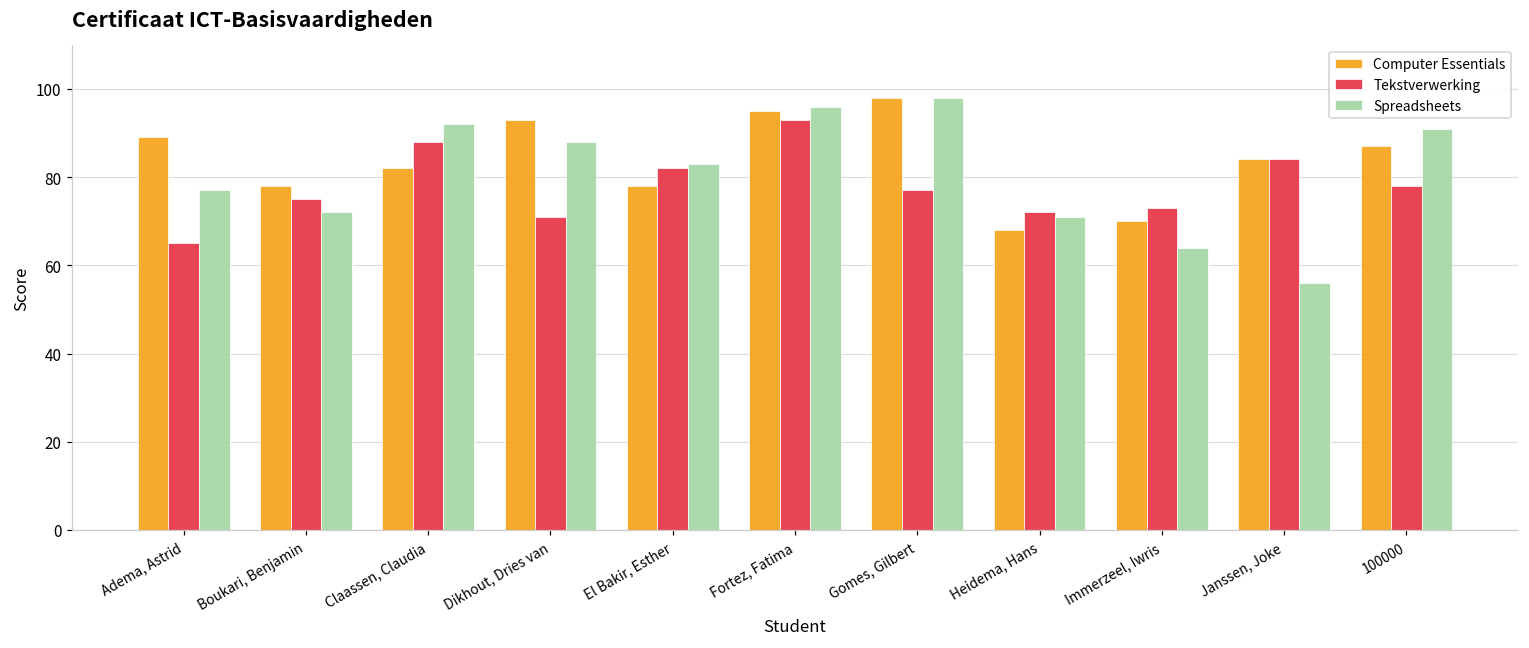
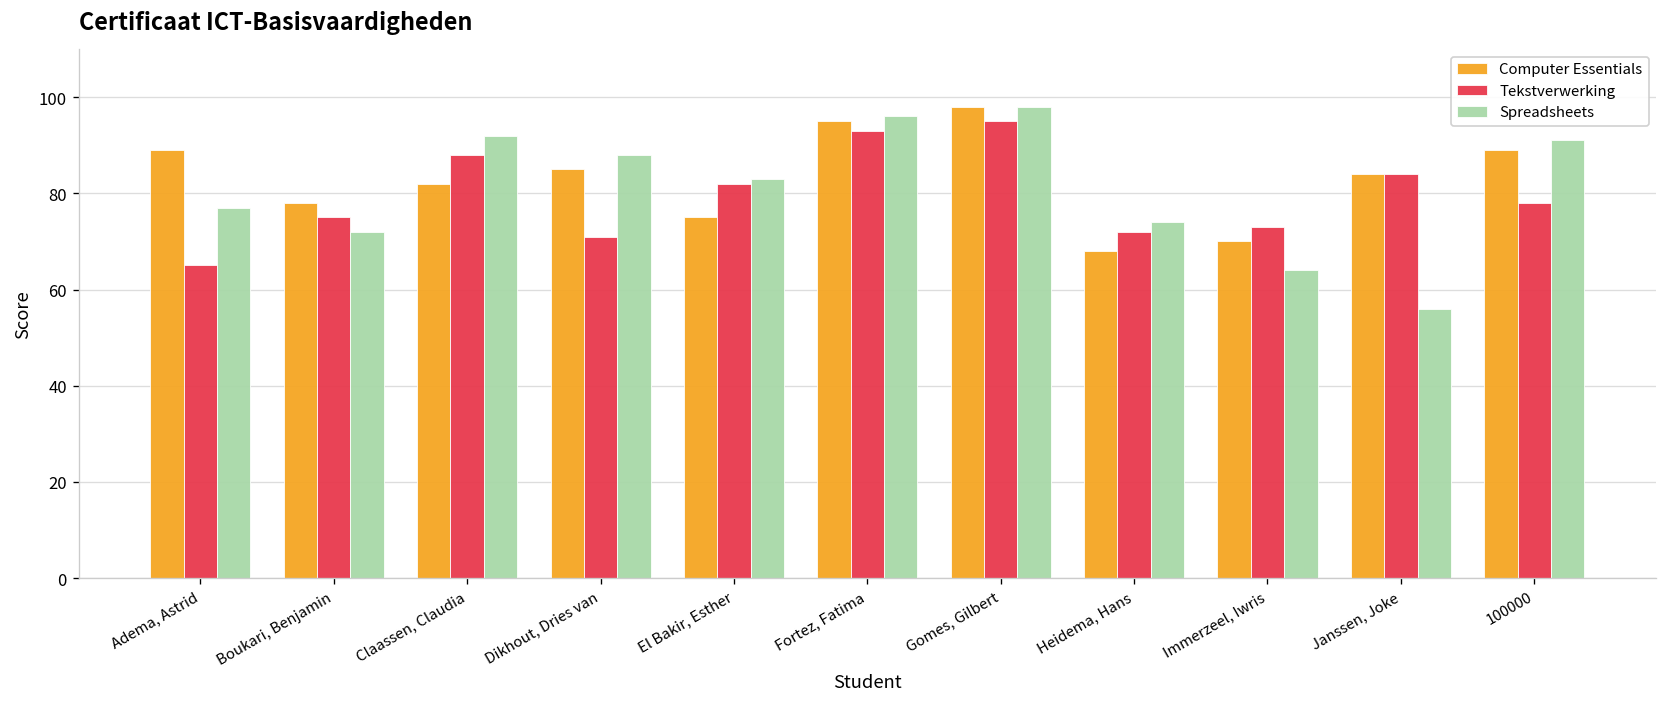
  {
    "Computer Essentials": {
      "Adema, Astrid": 89,
      "Boukari, Benjamin": 78,
      "Claassen, Claudia": 82,
-     "Dikhout, Dries van": 93,
-     "El Bakir, Esther": 78,
+     "Dikhout, Dries van": 85,
+     "El Bakir, Esther": 75,
      "Fortez, Fatima": 95,
      "Gomes, Gilbert": 98,
      "Heidema, Hans": 68,
      "Immerzeel, Iwris": 70,
      "Janssen, Joke": 84,
-     "100000": 87
+     "100000": 89
    },
    "Tekstverwerking": {
      "Adema, Astrid": 65,
      "Boukari, Benjamin": 75,
      "Claassen, Claudia": 88,
      "Dikhout, Dries van": 71,
      "El Bakir, Esther": 82,
      "Fortez, Fatima": 93,
-     "Gomes, Gilbert": 77,
+     "Gomes, Gilbert": 95,
      "Heidema, Hans": 72,
      "Immerzeel, Iwris": 73,
      "Janssen, Joke": 84,
      "100000": 78
    },
    "Spreadsheets": {
      "Adema, Astrid": 77,
      "Boukari, Benjamin": 72,
      "Claassen, Claudia": 92,
      "Dikhout, Dries van": 88,
      "El Bakir, Esther": 83,
      "Fortez, Fatima": 96,
      "Gomes, Gilbert": 98,
-     "Heidema, Hans": 71,
+     "Heidema, Hans": 74,
      "Immerzeel, Iwris": 64,
      "Janssen, Joke": 56,
      "100000": 91
    }
  }
